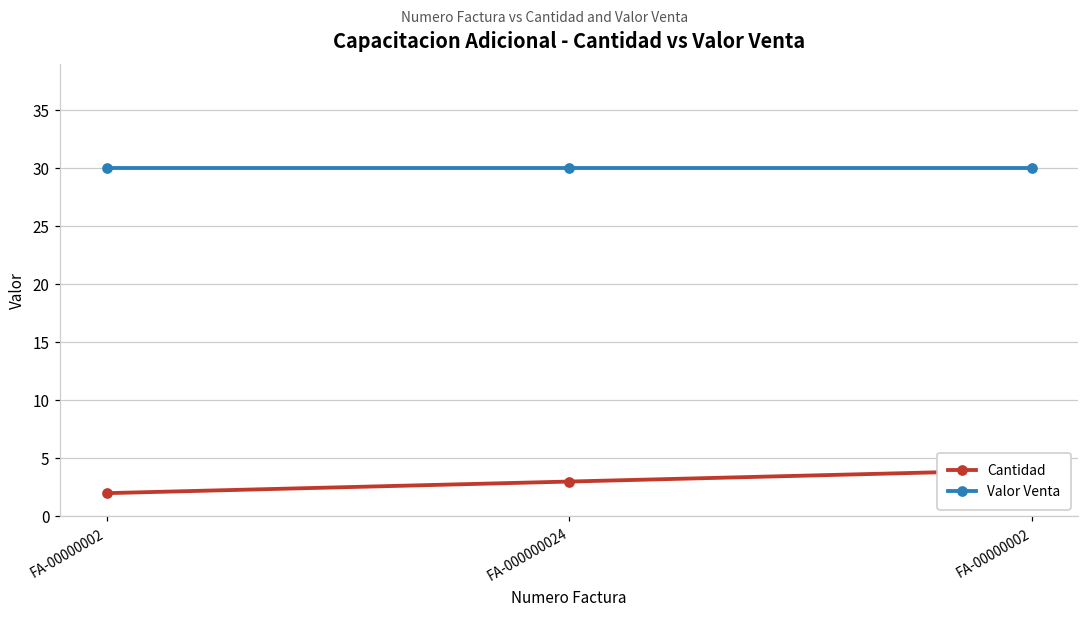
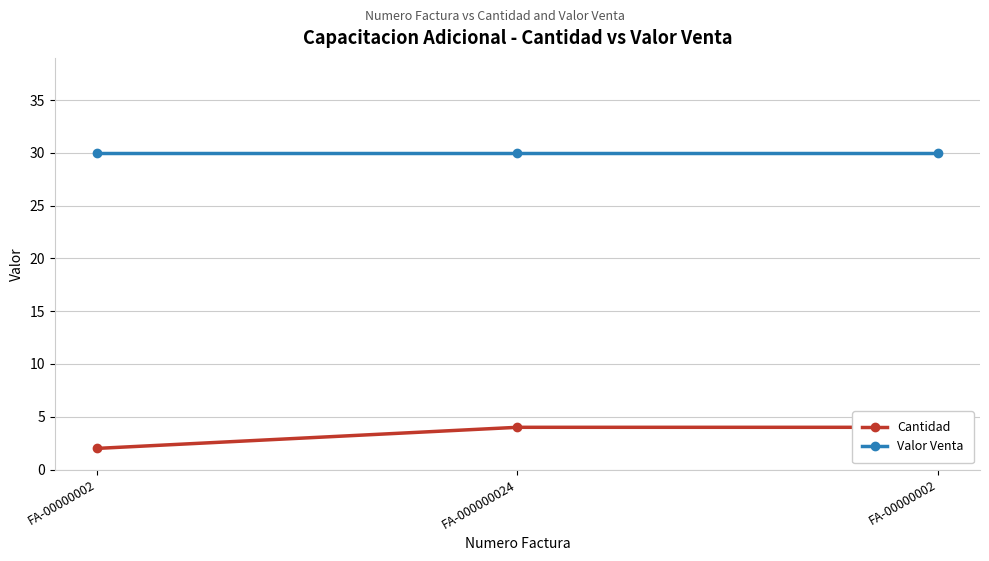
  {
    "Cantidad": {
-     "FA-000000024": 3
+     "FA-000000024": 4
    },
    "Valor Venta": {
      "FA-000000024": 30
    }
  }
